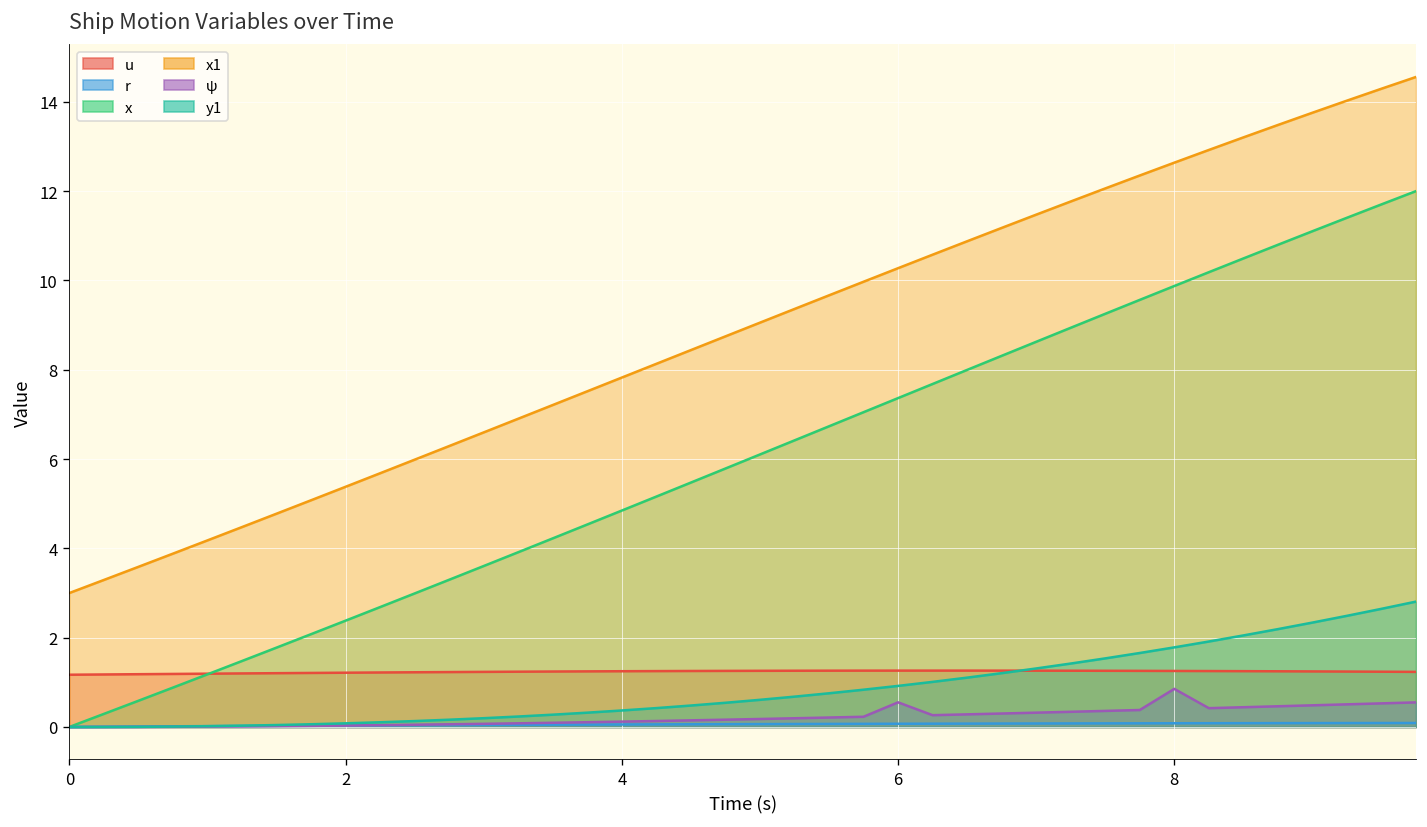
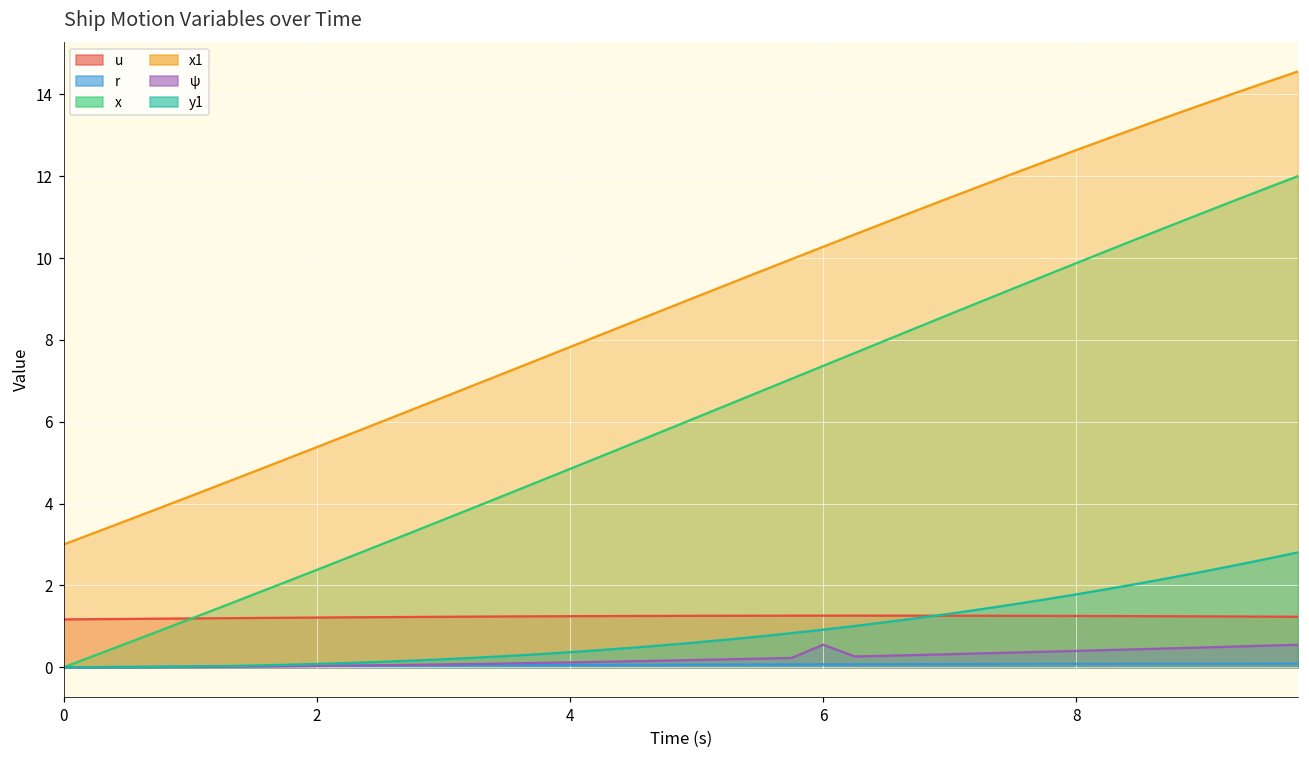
  {
    "ψ": {
      "6": 0.6,
-     "8": 0.9
+     "8": 0.4
    }
  }
